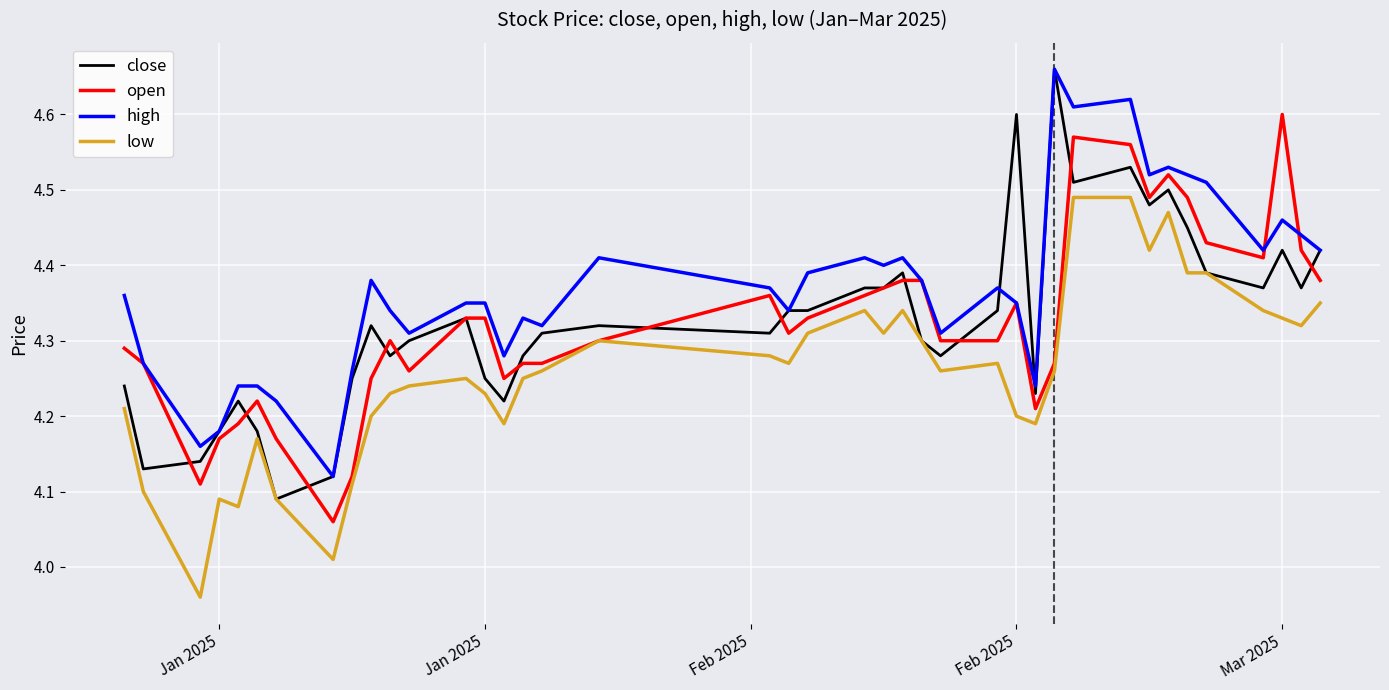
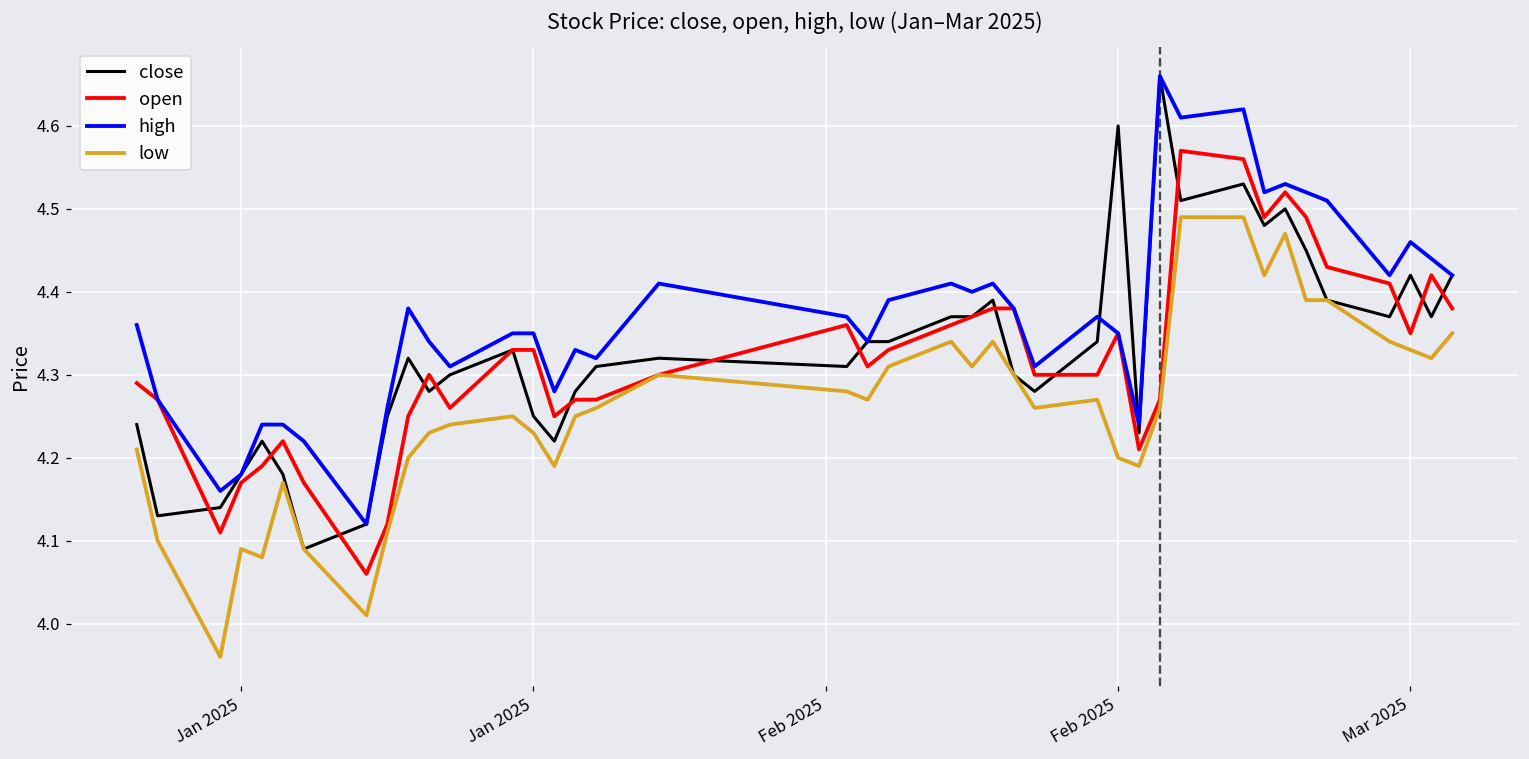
  {
    "close": {
      "Feb 2025": 4.60,
      "Mar 2025": 4.42
    },
    "open": {
-     "Mar 2025": 4.60
+     "Mar 2025": 4.35
    },
    "high": {
      "Mar 2025": 4.46
    },
    "low": {
      "Feb 2025": 4.20,
      "Mar 2025": 4.33
    }
  }
